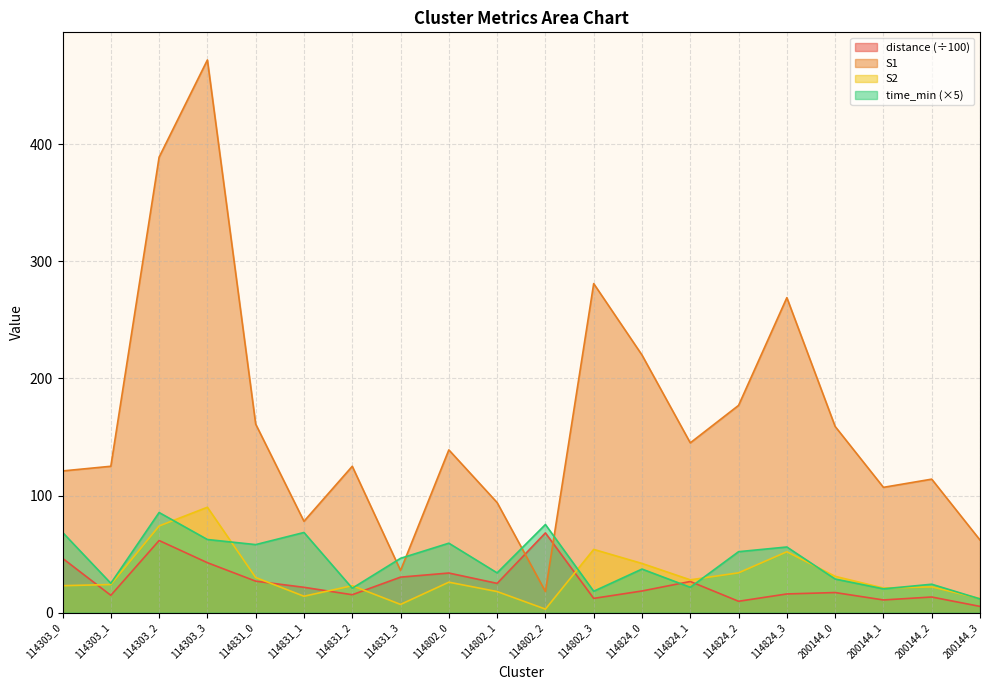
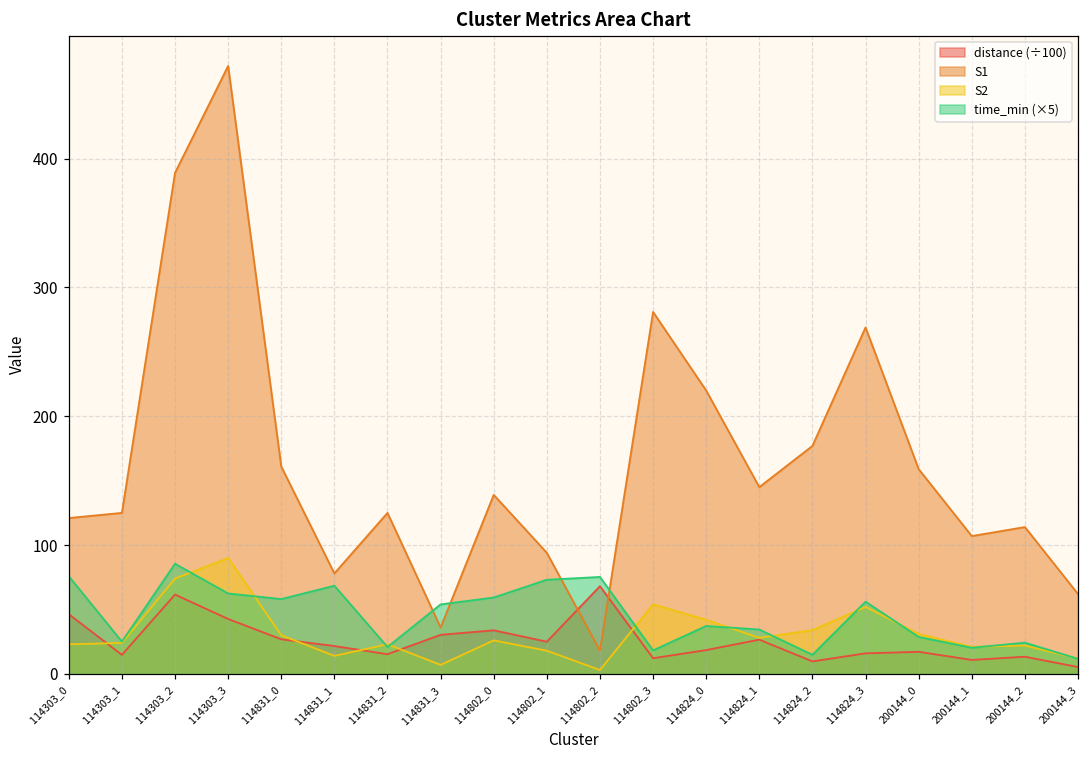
  {
    "time_min (×5)": {
-     "114303_0": 69,
+     "114303_0": 76,
      "114303_2": 86,
      "114303_3": 62,
      "114831_0": 58,
      "114831_1": 68,
-     "114831_3": 46,
+     "114831_3": 54,
      "114802_0": 59,
-     "114802_1": 34,
+     "114802_1": 73,
      "114802_2": 75,
      "114802_3": 18,
      "114824_0": 37,
-     "114824_1": 22,
-     "114824_2": 52,
+     "114824_1": 34,
+     "114824_2": 15,
      "114824_3": 56,
      "200144_0": 29,
      "200144_2": 24
    }
  }
